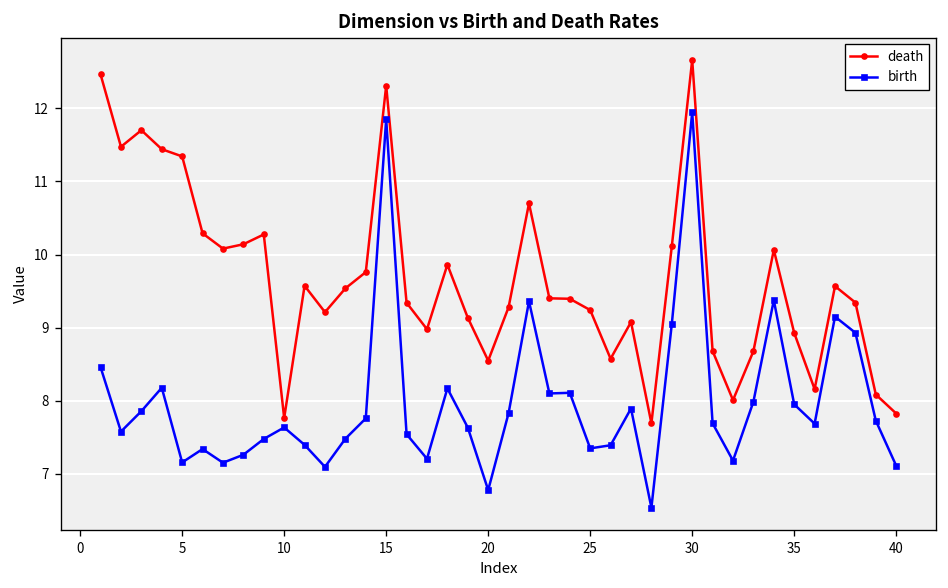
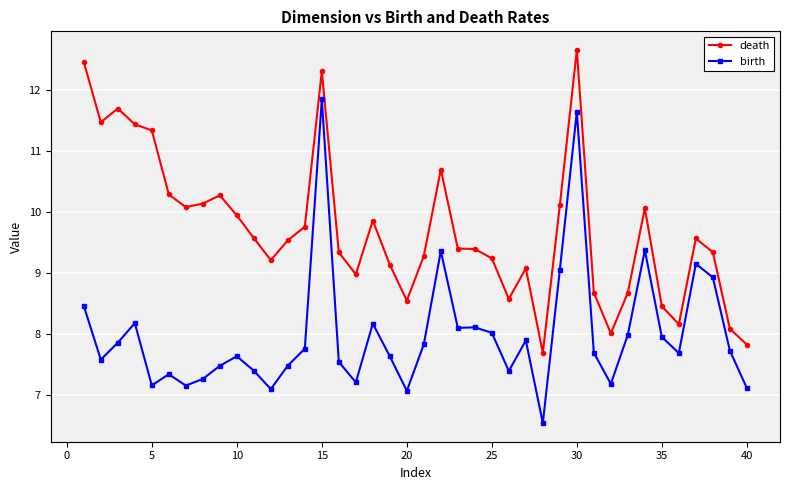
  {
    "death": {
      "5": 11.3,
-     "10": 7.8,
+     "10": 9.9,
      "15": 12.3,
      "20": 8.5,
      "25": 9.2,
      "30": 12.7,
-     "35": 8.9,
+     "35": 8.5,
      "40": 7.8
    },
    "birth": {
      "5": 7.2,
      "10": 7.6,
      "15": 11.9,
-     "20": 6.8,
-     "25": 7.3,
-     "30": 11.9,
+     "20": 7.1,
+     "25": 8.0,
+     "30": 11.7,
      "35": 8.0,
      "40": 7.1
    }
  }
